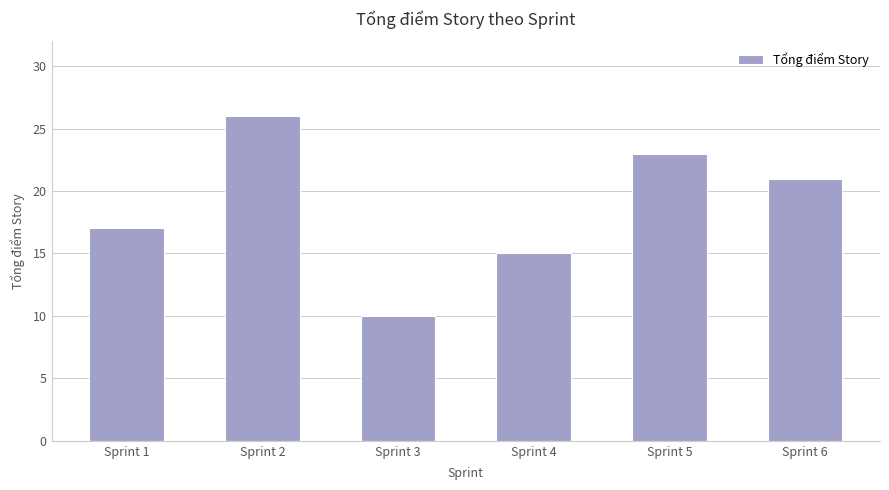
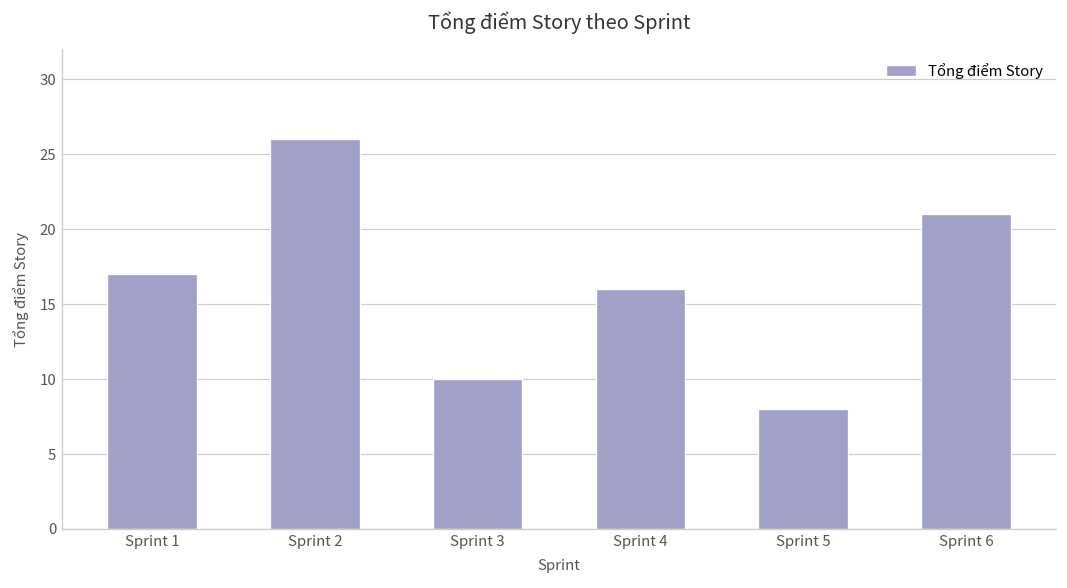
  {
    "Sprint 1": 17,
    "Sprint 2": 26,
    "Sprint 3": 10,
-   "Sprint 4": 15,
-   "Sprint 5": 23,
+   "Sprint 4": 16,
+   "Sprint 5": 8,
    "Sprint 6": 21
  }
